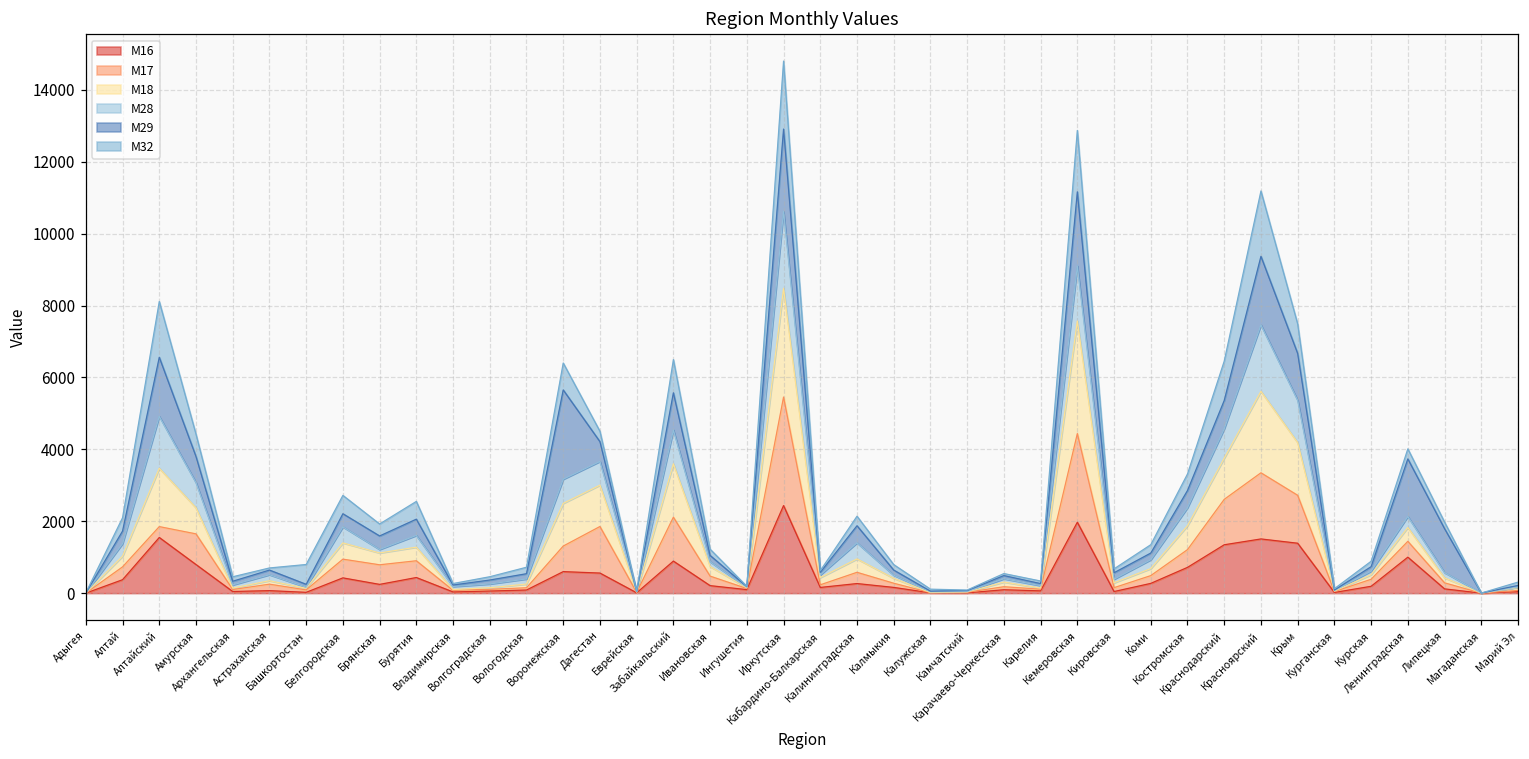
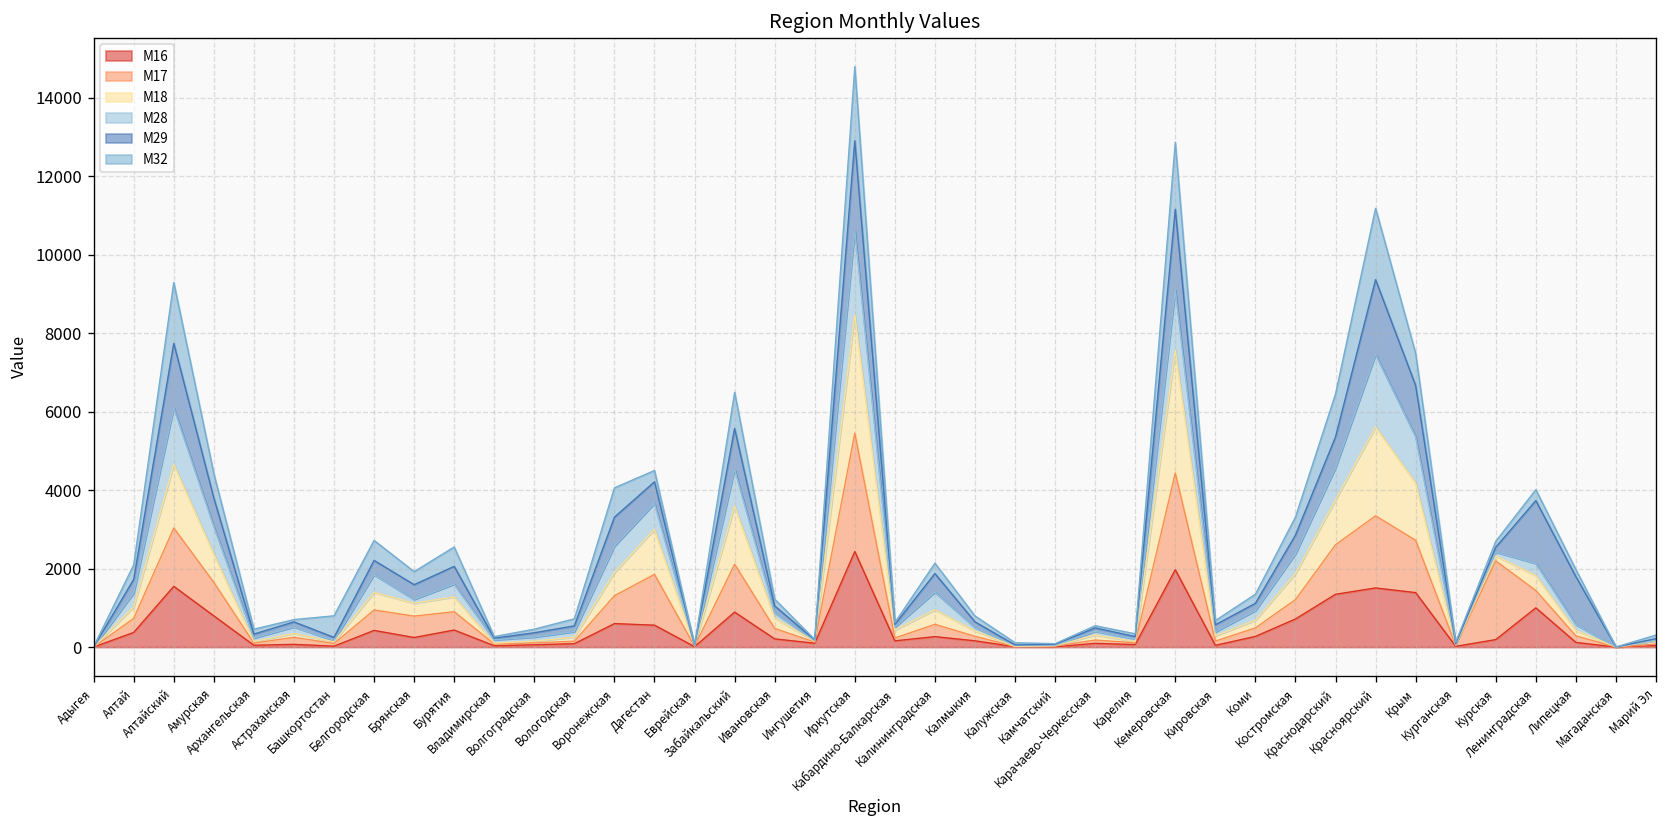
  {
    "M16": {
      "Алтай": 400,
      "Алтайский": 1500,
      "Амурская": 800,
      "Астраханская": 100,
      "Белгородская": 400,
      "Брянская": 200,
      "Бурятия": 400,
      "Воронежская": 600,
      "Дагестан": 600,
      "Забайкальский": 900,
      "Ивановская": 200,
      "Иркутская": 2400,
      "Калининградская": 300,
      "Калмыкия": 200,
      "Карачаево-Черкесская": 100,
      "Кемеровская": 2000,
      "Кировская": 0,
      "Коми": 300,
      "Костромская": 700,
      "Краснодарский": 1300,
      "Красноярский": 1500,
      "Крым": 1400,
      "Курская": 200,
      "Ленинградская": 1000,
      "Липецкая": 100
    },
    "M17": {
      "Алтай": 400,
-     "Алтайский": 300,
+     "Алтайский": 1500,
      "Амурская": 900,
      "Астраханская": 200,
      "Белгородская": 500,
      "Брянская": 500,
      "Бурятия": 500,
      "Воронежская": 700,
      "Дагестан": 1300,
      "Забайкальский": 1200,
      "Ивановская": 300,
      "Иркутская": 3000,
      "Калининградская": 300,
      "Калмыкия": 100,
      "Карачаево-Черкесская": 100,
      "Кемеровская": 2500,
      "Кировская": 100,
      "Коми": 200,
      "Костромская": 500,
      "Краснодарский": 1300,
      "Красноярский": 1800,
      "Крым": 1300,
-     "Курская": 200,
+     "Курская": 2000,
      "Ленинградская": 400,
      "Липецкая": 200
    },
    "M18": {
      "Алтай": 300,
      "Алтайский": 1600,
      "Амурская": 700,
      "Астраханская": 100,
      "Белгородская": 500,
      "Брянская": 300,
      "Бурятия": 400,
      "Вологодская": 100,
-     "Воронежская": 1200,
+     "Воронежская": 600,
      "Дагестан": 1200,
      "Забайкальский": 1500,
      "Ивановская": 300,
      "Иркутская": 3000,
      "Калининградская": 400,
      "Калмыкия": 100,
      "Карачаево-Черкесская": 100,
      "Кемеровская": 3100,
      "Кировская": 100,
      "Коми": 200,
      "Костромская": 700,
      "Краснодарский": 1100,
      "Красноярский": 2300,
      "Крым": 1500,
      "Курская": 100,
      "Ленинградская": 400,
      "Липецкая": 100
    },
    "M29": {
      "Алтай": 400,
      "Алтайский": 1600,
      "Амурская": 700,
      "Архангельская": 100,
      "Башкортостан": 100,
      "Белгородская": 400,
      "Брянская": 400,
      "Бурятия": 500,
      "Волгоградская": 100,
      "Вологодская": 100,
-     "Воронежская": 2500,
+     "Воронежская": 700,
      "Дагестан": 600,
      "Забайкальский": 1000,
      "Ивановская": 200,
      "Иркутская": 2300,
      "Калининградская": 500,
      "Калмыкия": 100,
      "Кемеровская": 2100,
      "Кировская": 200,
      "Коми": 200,
      "Костромская": 500,
      "Краснодарский": 800,
      "Красноярский": 1900,
      "Крым": 1300,
      "Курская": 100,
      "Ленинградская": 1600,
      "Липецкая": 1200
    }
  }
